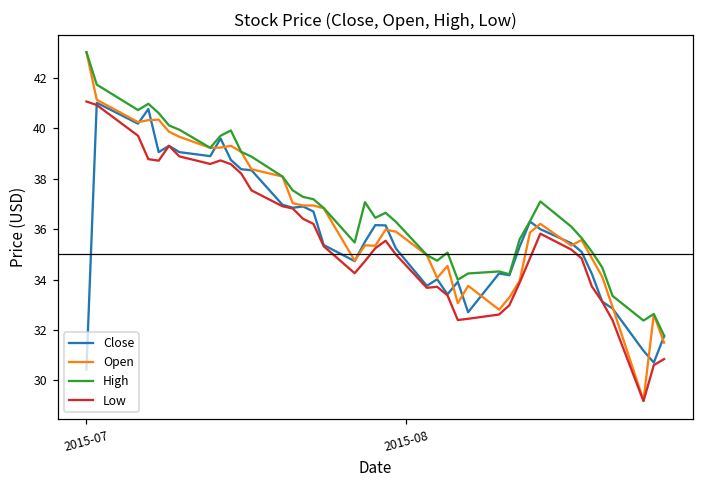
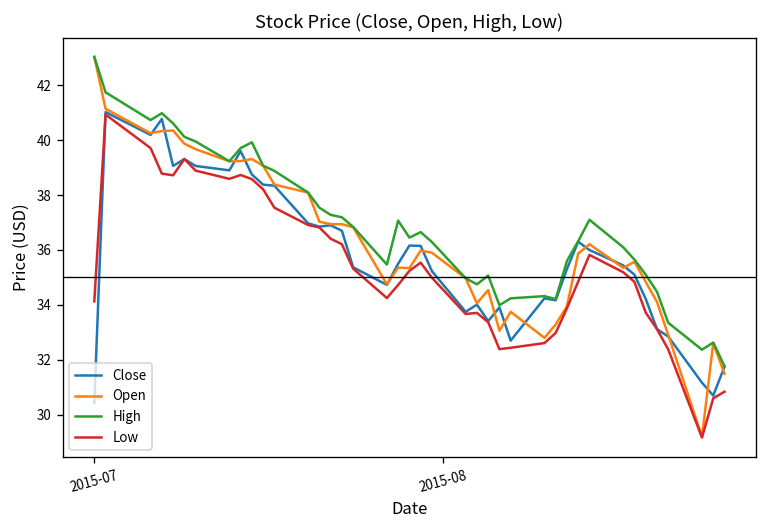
  {
    "Low": {
-     "2015-07": 41.1
+     "2015-07": 34.1
    }
  }
